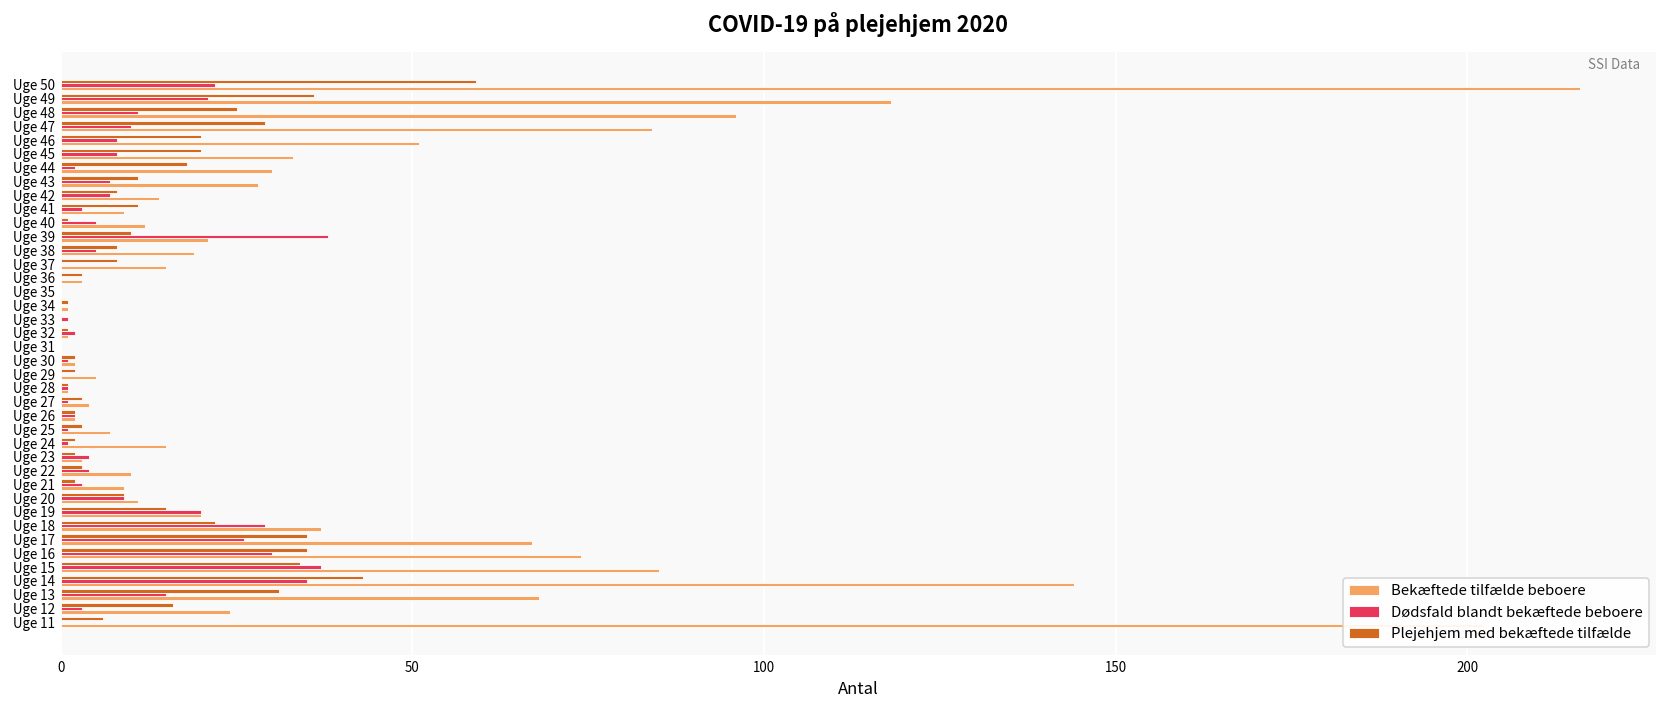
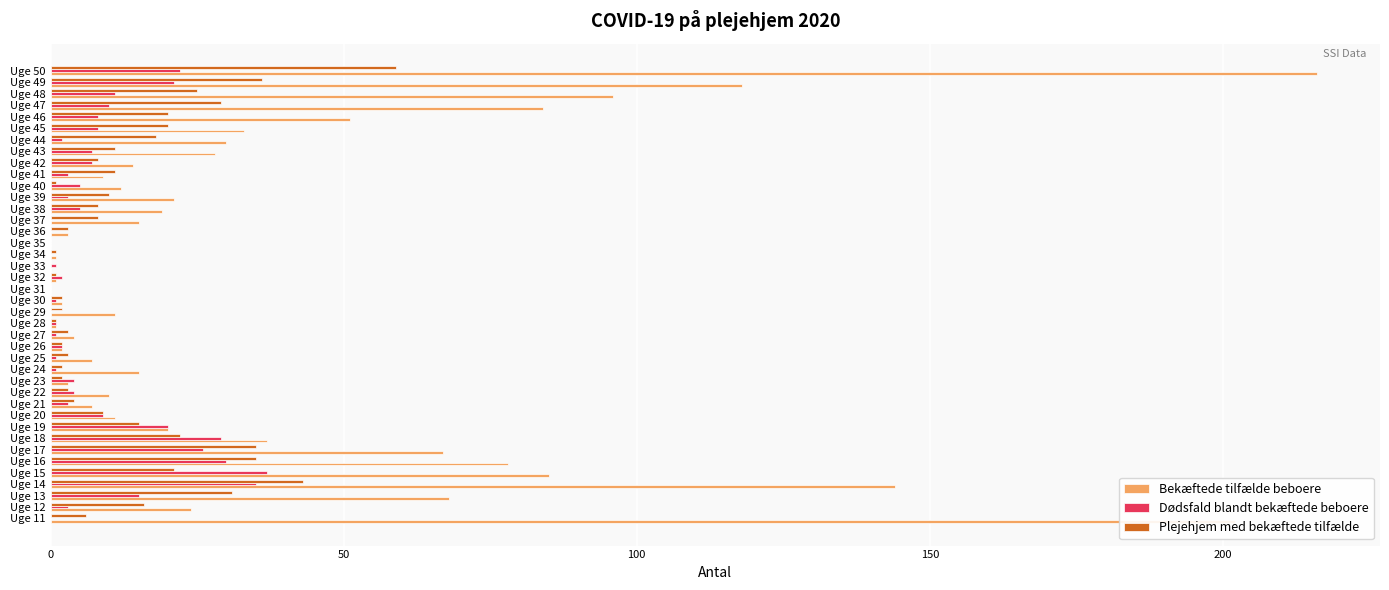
  {
    "Bekæftede tilfælde beboere": {
      "Uge 50": 216,
      "Uge 49": 118,
      "Uge 48": 96,
      "Uge 47": 84,
      "Uge 46": 51,
      "Uge 45": 33,
      "Uge 44": 30,
      "Uge 43": 28,
      "Uge 42": 14,
      "Uge 41": 9,
      "Uge 40": 12,
      "Uge 39": 21,
      "Uge 38": 19,
      "Uge 37": 15,
      "Uge 36": 3,
      "Uge 35": 0,
      "Uge 34": 1,
      "Uge 33": 0,
      "Uge 32": 1,
      "Uge 31": 0,
      "Uge 30": 2,
-     "Uge 29": 5,
+     "Uge 29": 11,
      "Uge 28": 1,
      "Uge 27": 4,
      "Uge 26": 2,
      "Uge 25": 7,
      "Uge 24": 15,
      "Uge 23": 3,
      "Uge 22": 10,
-     "Uge 21": 9,
+     "Uge 21": 7,
      "Uge 20": 11,
      "Uge 19": 20,
      "Uge 18": 37,
      "Uge 17": 67,
-     "Uge 16": 74,
+     "Uge 16": 78,
      "Uge 15": 85,
      "Uge 14": 144,
      "Uge 13": 68,
      "Uge 12": 24
    },
    "Dødsfald blandt bekæftede beboere": {
      "Uge 50": 22,
      "Uge 49": 21,
      "Uge 48": 11,
      "Uge 47": 10,
      "Uge 46": 8,
      "Uge 45": 8,
      "Uge 44": 2,
      "Uge 43": 7,
      "Uge 42": 7,
      "Uge 41": 3,
      "Uge 40": 5,
-     "Uge 39": 38,
+     "Uge 39": 3,
      "Uge 38": 5,
      "Uge 37": 0,
      "Uge 36": 0,
      "Uge 35": 0,
      "Uge 34": 0,
      "Uge 33": 1,
      "Uge 32": 2,
      "Uge 31": 0,
      "Uge 30": 1,
      "Uge 29": 0,
      "Uge 28": 1,
      "Uge 27": 1,
      "Uge 26": 2,
      "Uge 25": 1,
      "Uge 24": 1,
      "Uge 23": 4,
      "Uge 22": 4,
      "Uge 21": 3,
      "Uge 20": 9,
      "Uge 19": 20,
      "Uge 18": 29,
      "Uge 17": 26,
      "Uge 16": 30,
      "Uge 15": 37,
      "Uge 14": 35,
      "Uge 13": 15,
      "Uge 12": 3,
      "Uge 11": 0
    },
    "Plejehjem med bekæftede tilfælde": {
      "Uge 50": 59,
      "Uge 49": 36,
      "Uge 48": 25,
      "Uge 47": 29,
      "Uge 46": 20,
      "Uge 45": 20,
      "Uge 44": 18,
      "Uge 43": 11,
      "Uge 42": 8,
      "Uge 41": 11,
      "Uge 40": 1,
      "Uge 39": 10,
      "Uge 38": 8,
      "Uge 37": 8,
      "Uge 36": 3,
      "Uge 35": 0,
      "Uge 34": 1,
      "Uge 33": 0,
      "Uge 32": 1,
      "Uge 31": 0,
      "Uge 30": 2,
      "Uge 29": 2,
      "Uge 28": 1,
      "Uge 27": 3,
      "Uge 26": 2,
      "Uge 25": 3,
      "Uge 24": 2,
      "Uge 23": 2,
      "Uge 22": 3,
-     "Uge 21": 2,
+     "Uge 21": 4,
      "Uge 20": 9,
      "Uge 19": 15,
      "Uge 18": 22,
      "Uge 17": 35,
      "Uge 16": 35,
-     "Uge 15": 34,
+     "Uge 15": 21,
      "Uge 14": 43,
      "Uge 13": 31,
      "Uge 12": 16,
      "Uge 11": 6
    }
  }
